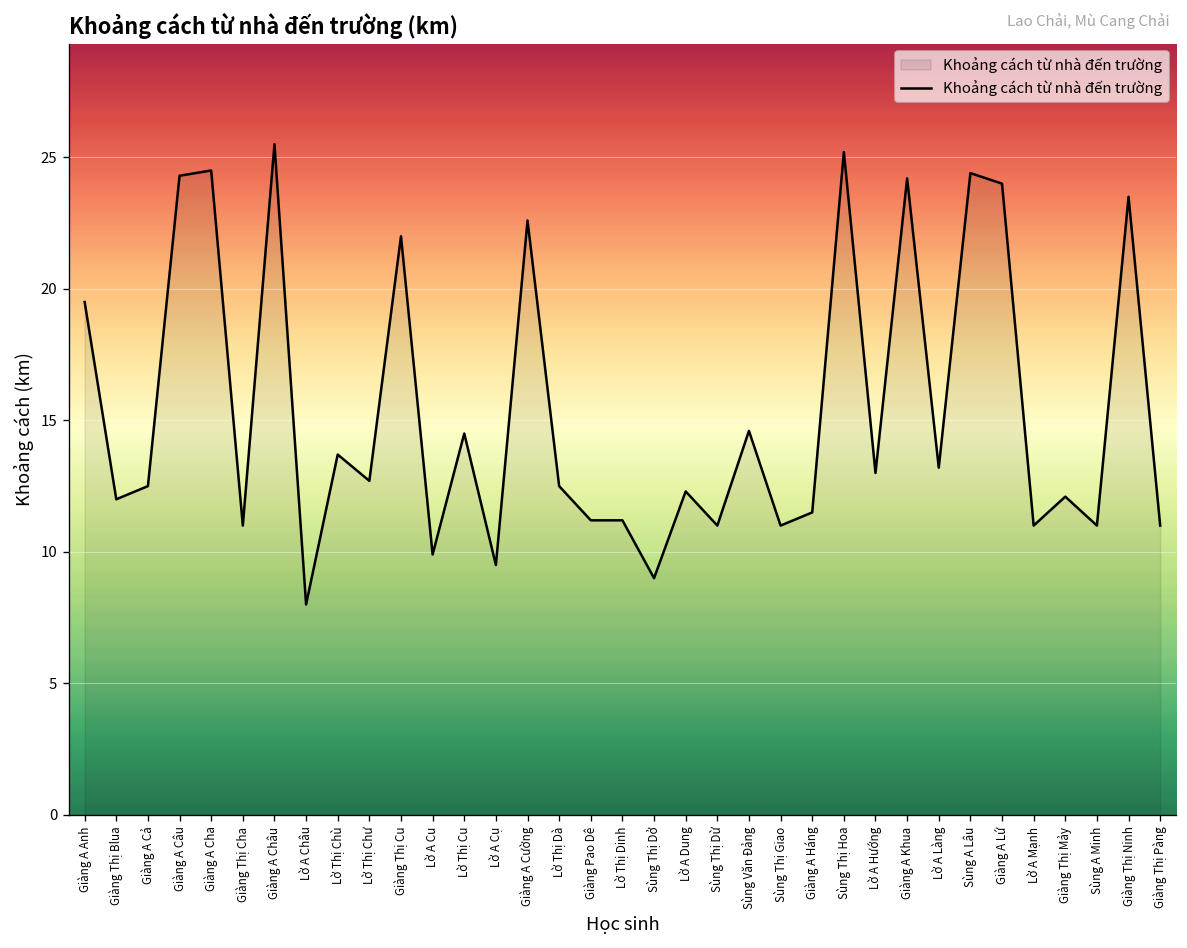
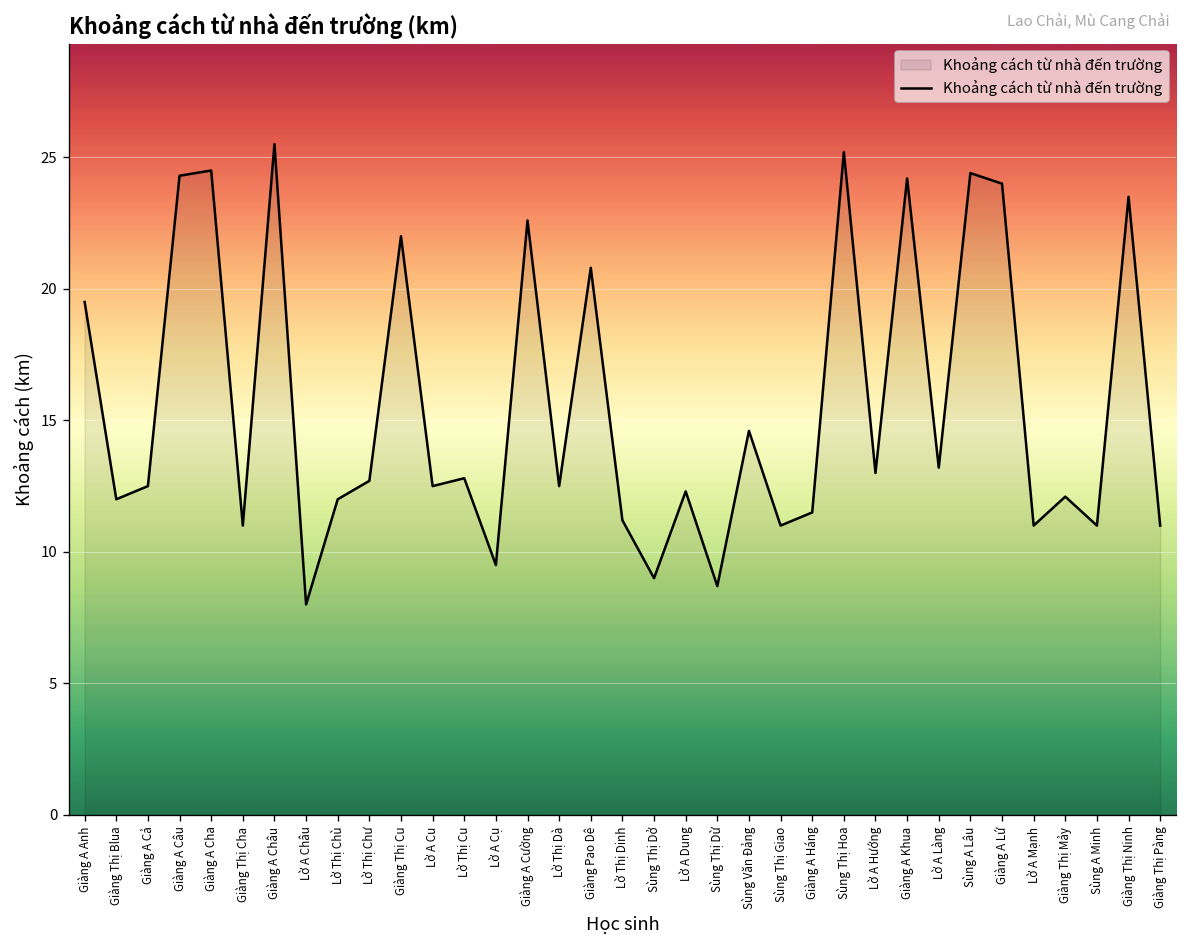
  {
    "Giàng A Anh": 19.5,
    "Giàng Thị Blua": 12.0,
    "Giàng A Cả": 12.5,
    "Giàng A Câu": 24.3,
    "Giàng A Cha": 24.5,
    "Giàng Thị Cha": 11.0,
    "Giàng A Châu": 25.5,
    "Lờ A Châu": 8.0,
-   "Lờ Thị Chù": 13.7,
+   "Lờ Thị Chù": 12.0,
    "Lờ Thị Chư": 12.7,
    "Giàng Thị Cu": 22.0,
-   "Lờ A Cu": 9.9,
-   "Lờ Thị Cu": 14.5,
+   "Lờ A Cu": 12.5,
+   "Lờ Thị Cu": 12.8,
    "Lờ A Cụ": 9.5,
    "Giàng A Cường": 22.6,
    "Lờ Thị Dà": 12.5,
-   "Giàng Pao Dê": 11.2,
+   "Giàng Pao Dê": 20.8,
    "Lờ Thị Dinh": 11.2,
    "Sùng Thị Dở": 9.0,
    "Lờ A Dung": 12.3,
-   "Sùng Thị Dừ": 11.0,
+   "Sùng Thị Dừ": 8.7,
    "Sùng Văn Đảng": 14.6,
    "Sùng Thị Giao": 11.0,
    "Giàng A Háng": 11.5,
    "Sùng Thị Hoa": 25.2,
    "Lờ A Hướng": 13.0,
    "Giàng A Khua": 24.2,
    "Lờ A Làng": 13.2,
    "Sùng A Lâu": 24.4,
    "Giàng A Lứ": 24.0,
    "Lờ A Mạnh": 11.0,
    "Giàng Thị Mảy": 12.1,
    "Sùng A Minh": 11.0,
    "Giàng Thị Ninh": 23.5,
    "Giàng Thị Pàng": 11.0
  }
